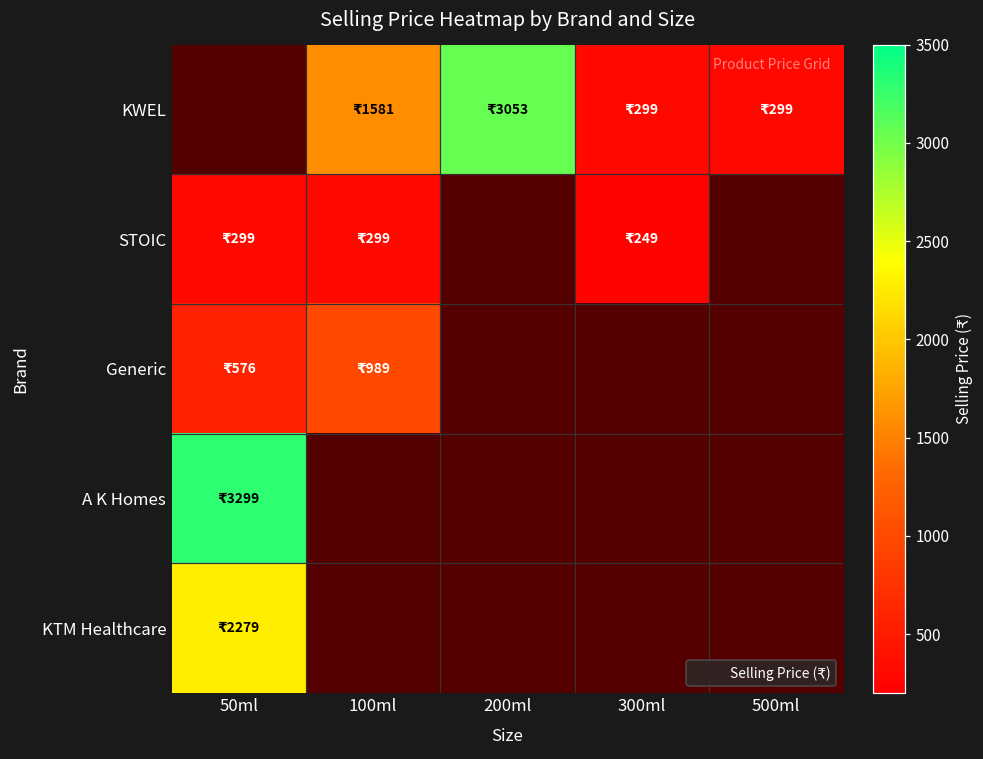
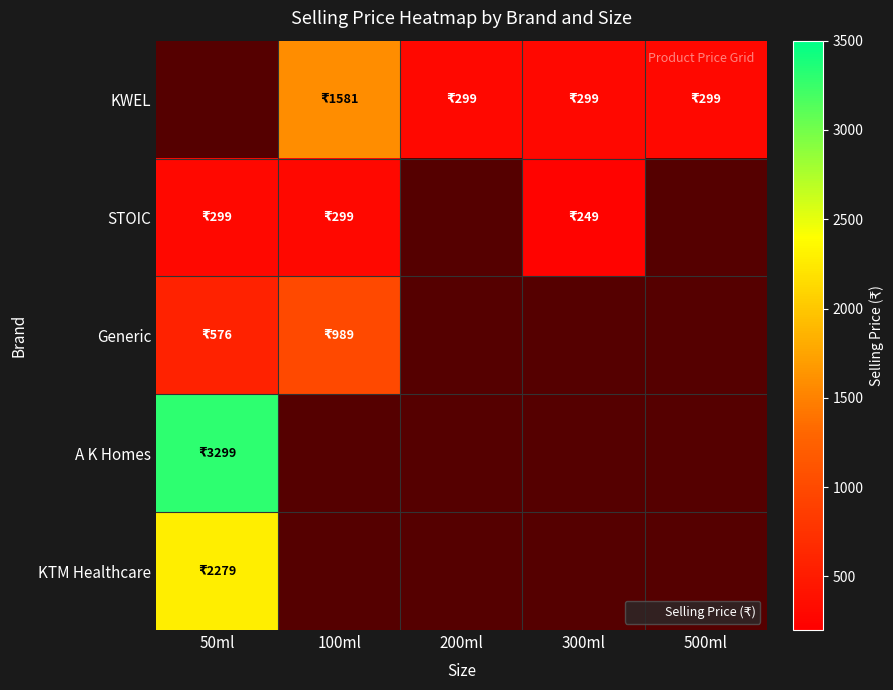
  {
    "KWEL": {
      "100ml": 1581,
-     "200ml": 3053,
+     "200ml": 299,
      "300ml": 299
    },
    "STOIC": {
      "50ml": 299,
      "100ml": 299,
      "300ml": 249
    },
    "Generic": {
      "50ml": 576,
      "100ml": 989
    },
    "A K Homes": {
      "50ml": 3299
    },
    "KTM Healthcare": {
      "50ml": 2279
    }
  }
